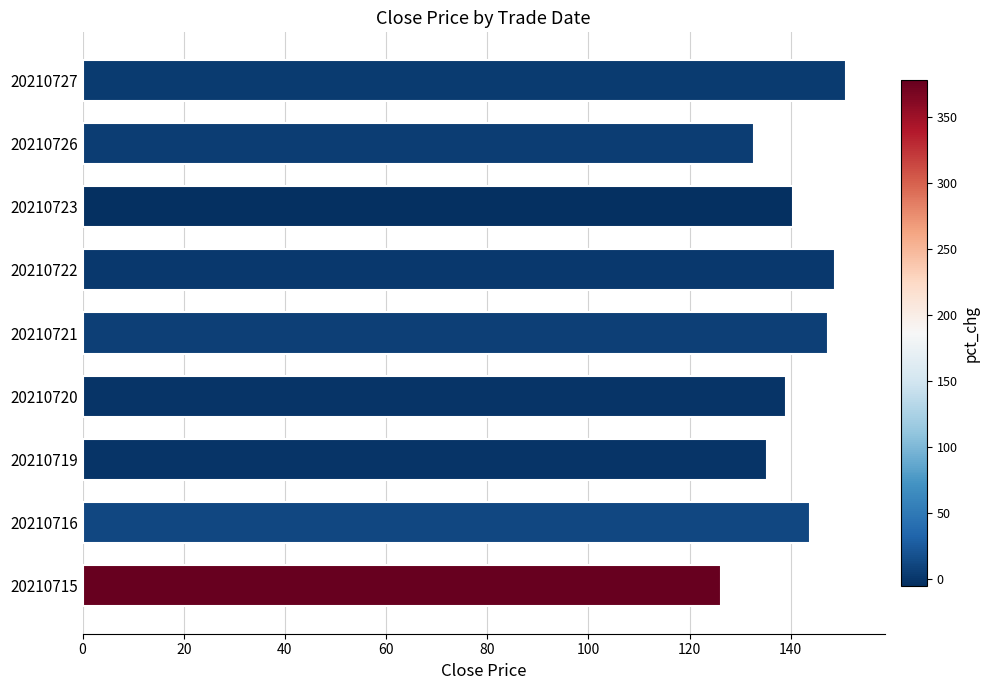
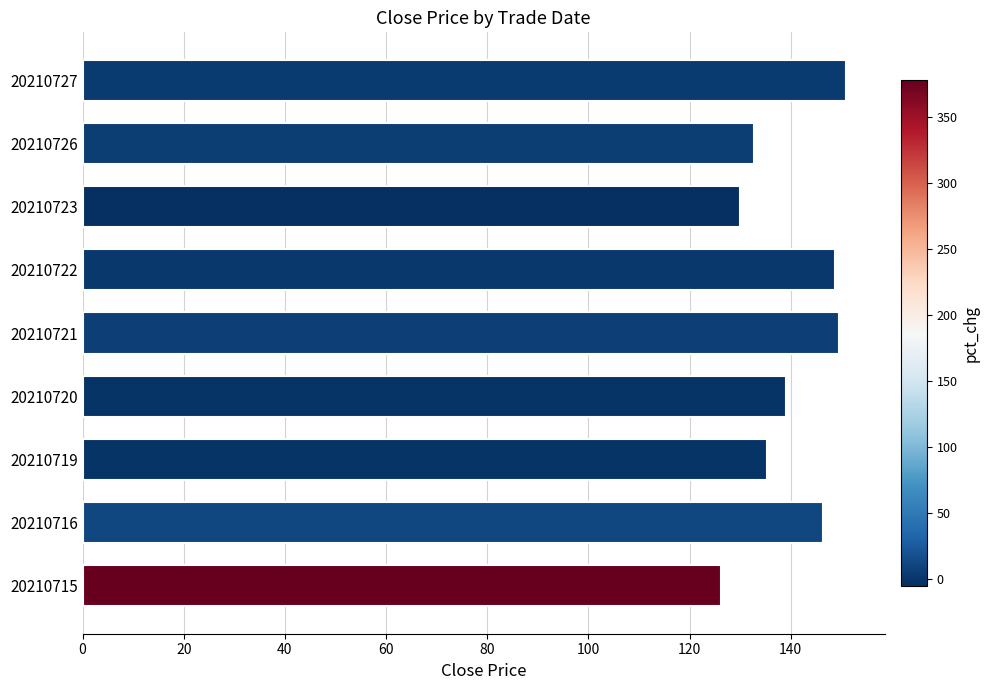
  {
    "20210727": 151,
    "20210726": 133,
-   "20210723": 140,
+   "20210723": 130,
    "20210722": 149,
-   "20210721": 147,
+   "20210721": 150,
    "20210720": 139,
    "20210719": 135,
-   "20210716": 144,
+   "20210716": 146,
    "20210715": 126
  }
